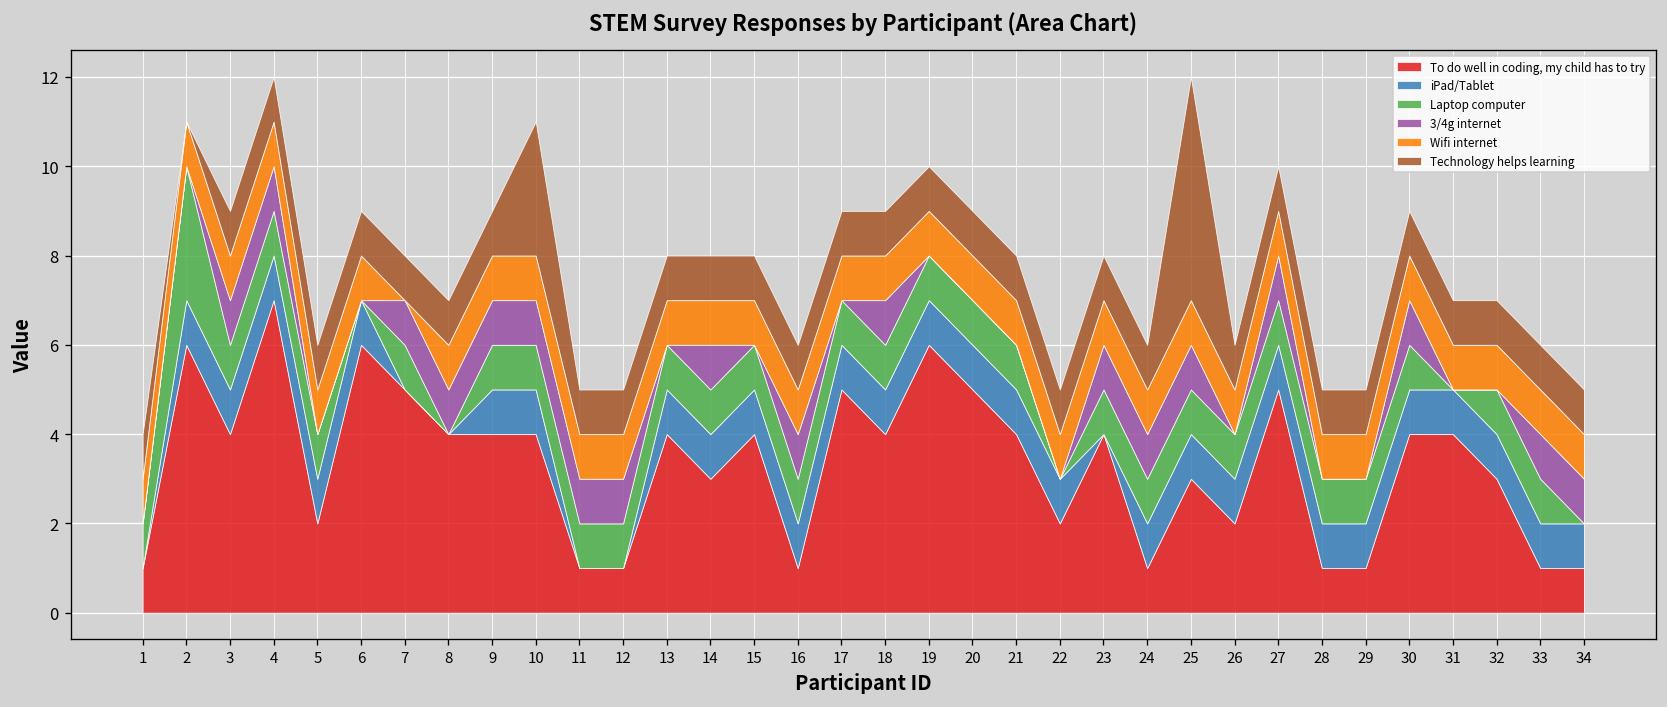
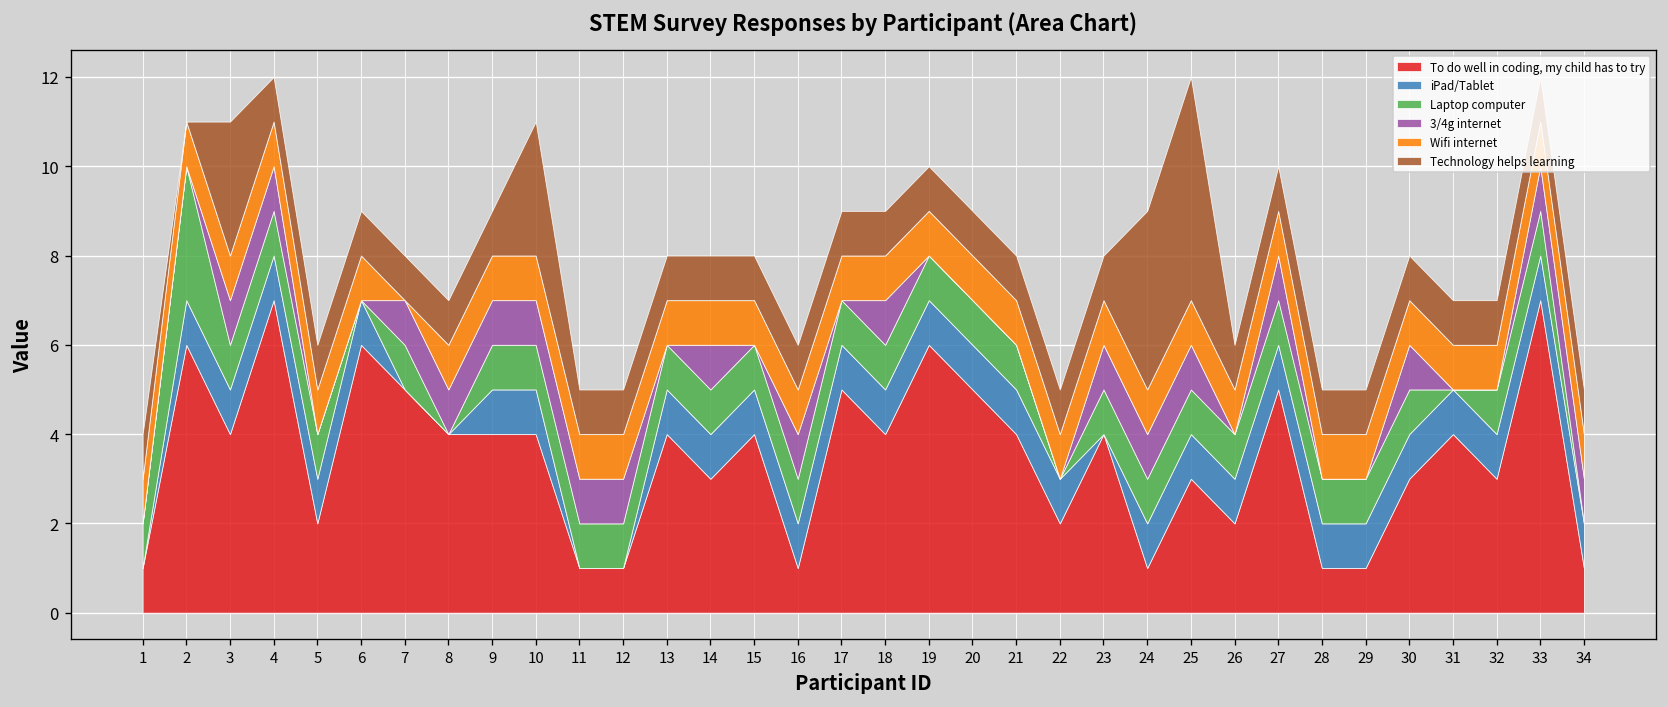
  {
    "To do well in coding, my child has to try": {
      "2": 6,
      "3": 4,
      "4": 7,
      "5": 2,
      "6": 6,
      "9": 4,
      "10": 4,
      "13": 4,
      "14": 3,
      "15": 4,
      "16": 1,
      "17": 5,
      "18": 4,
      "19": 6,
      "20": 5,
      "21": 4,
      "22": 2,
      "24": 1,
      "25": 3,
      "26": 2,
      "27": 5,
      "28": 1,
      "29": 1,
-     "30": 4,
+     "30": 3,
      "31": 4,
      "32": 3,
-     "33": 1,
+     "33": 7,
      "34": 1
    },
    "iPad/Tablet": {
      "2": 1,
      "3": 1,
      "4": 1,
      "5": 1,
      "9": 1,
      "10": 1,
      "13": 1,
      "14": 1,
      "15": 1,
      "16": 1,
      "17": 1,
      "18": 1,
      "19": 1,
      "20": 1,
      "21": 1,
      "24": 1,
      "25": 1,
      "26": 1,
      "27": 1,
      "28": 1,
      "29": 1,
      "30": 1,
      "32": 1,
      "33": 1
    },
    "Laptop computer": {
      "3": 1,
      "4": 1,
      "7": 1,
      "9": 1,
      "10": 1,
      "11": 1,
      "12": 1,
      "14": 1,
      "16": 1,
      "18": 1,
      "23": 1,
      "24": 1,
      "25": 1,
      "27": 1,
      "30": 1,
      "33": 1
    },
    "3/4g internet": {
      "3": 1,
      "4": 1,
      "8": 1,
      "9": 1,
      "10": 1,
      "11": 1,
      "12": 1,
      "14": 1,
      "16": 1,
      "18": 1,
      "23": 1,
      "24": 1,
      "25": 1,
      "27": 1,
      "30": 1,
      "34": 1
    },
    "Wifi internet": {
      "1": 1,
      "3": 1,
      "4": 1,
      "5": 1,
      "6": 1,
      "8": 1,
      "9": 1,
      "10": 1,
      "11": 1,
      "12": 1,
      "13": 1,
      "14": 1,
      "15": 1,
      "16": 1,
      "17": 1,
      "18": 1,
      "19": 1,
      "20": 1,
      "21": 1,
      "22": 1,
      "23": 1,
      "24": 1,
      "25": 1,
      "26": 1,
      "27": 1,
      "28": 1,
      "29": 1,
      "30": 1,
      "31": 1,
      "32": 1,
      "34": 1
    },
    "Technology helps learning": {
      "1": 1,
-     "3": 1,
+     "3": 3,
      "4": 1,
      "5": 1,
      "6": 1,
      "7": 1,
      "8": 1,
      "9": 1,
      "10": 3,
      "11": 1,
      "12": 1,
      "13": 1,
      "14": 1,
      "15": 1,
      "16": 1,
      "17": 1,
      "18": 1,
      "19": 1,
      "20": 1,
      "21": 1,
      "22": 1,
      "23": 1,
-     "24": 1,
+     "24": 4,
      "25": 5,
      "26": 1,
      "27": 1,
      "28": 1,
      "29": 1,
      "30": 1,
      "31": 1,
      "32": 1,
      "34": 1
    }
  }
